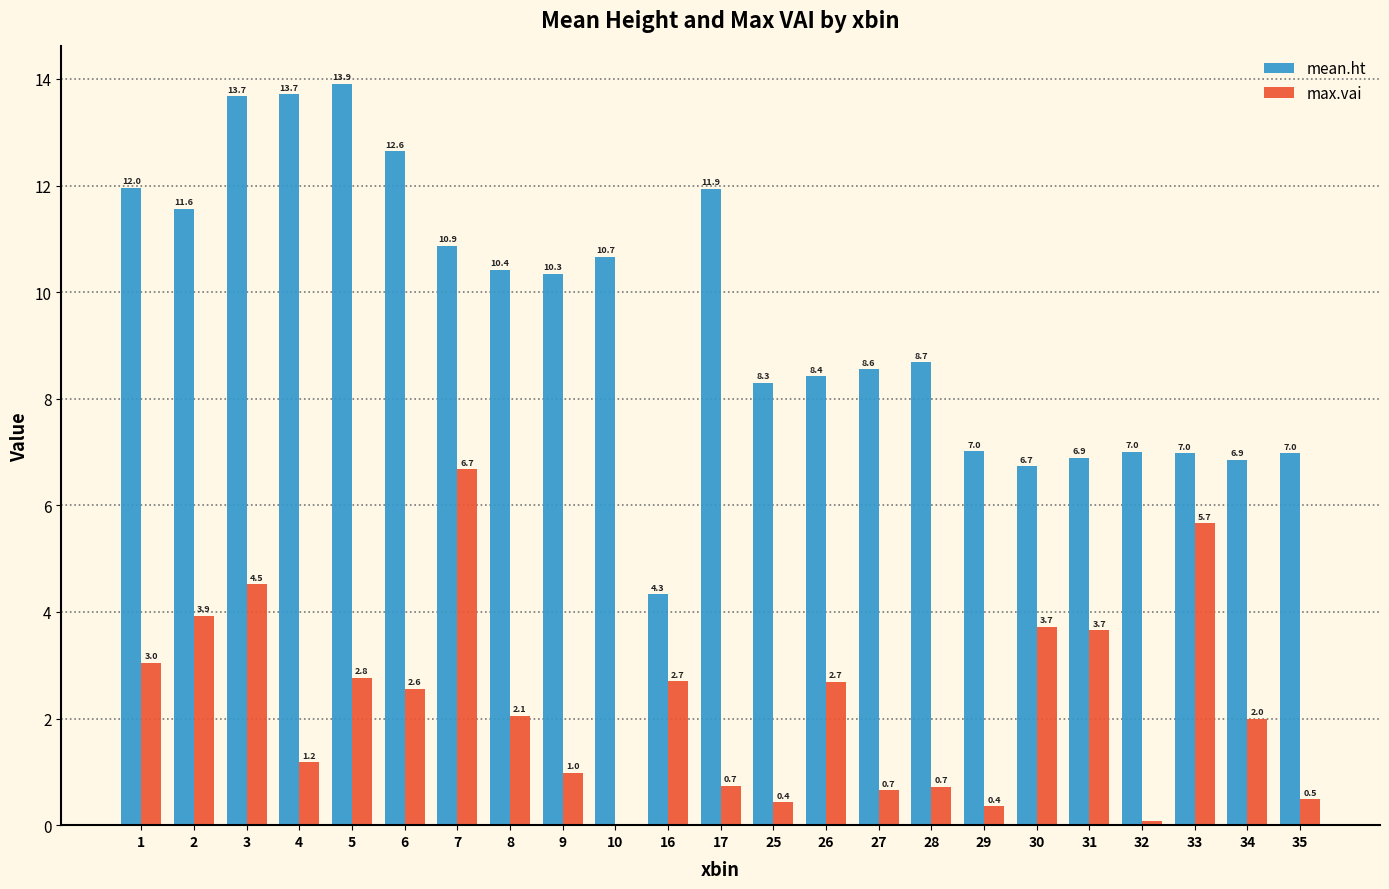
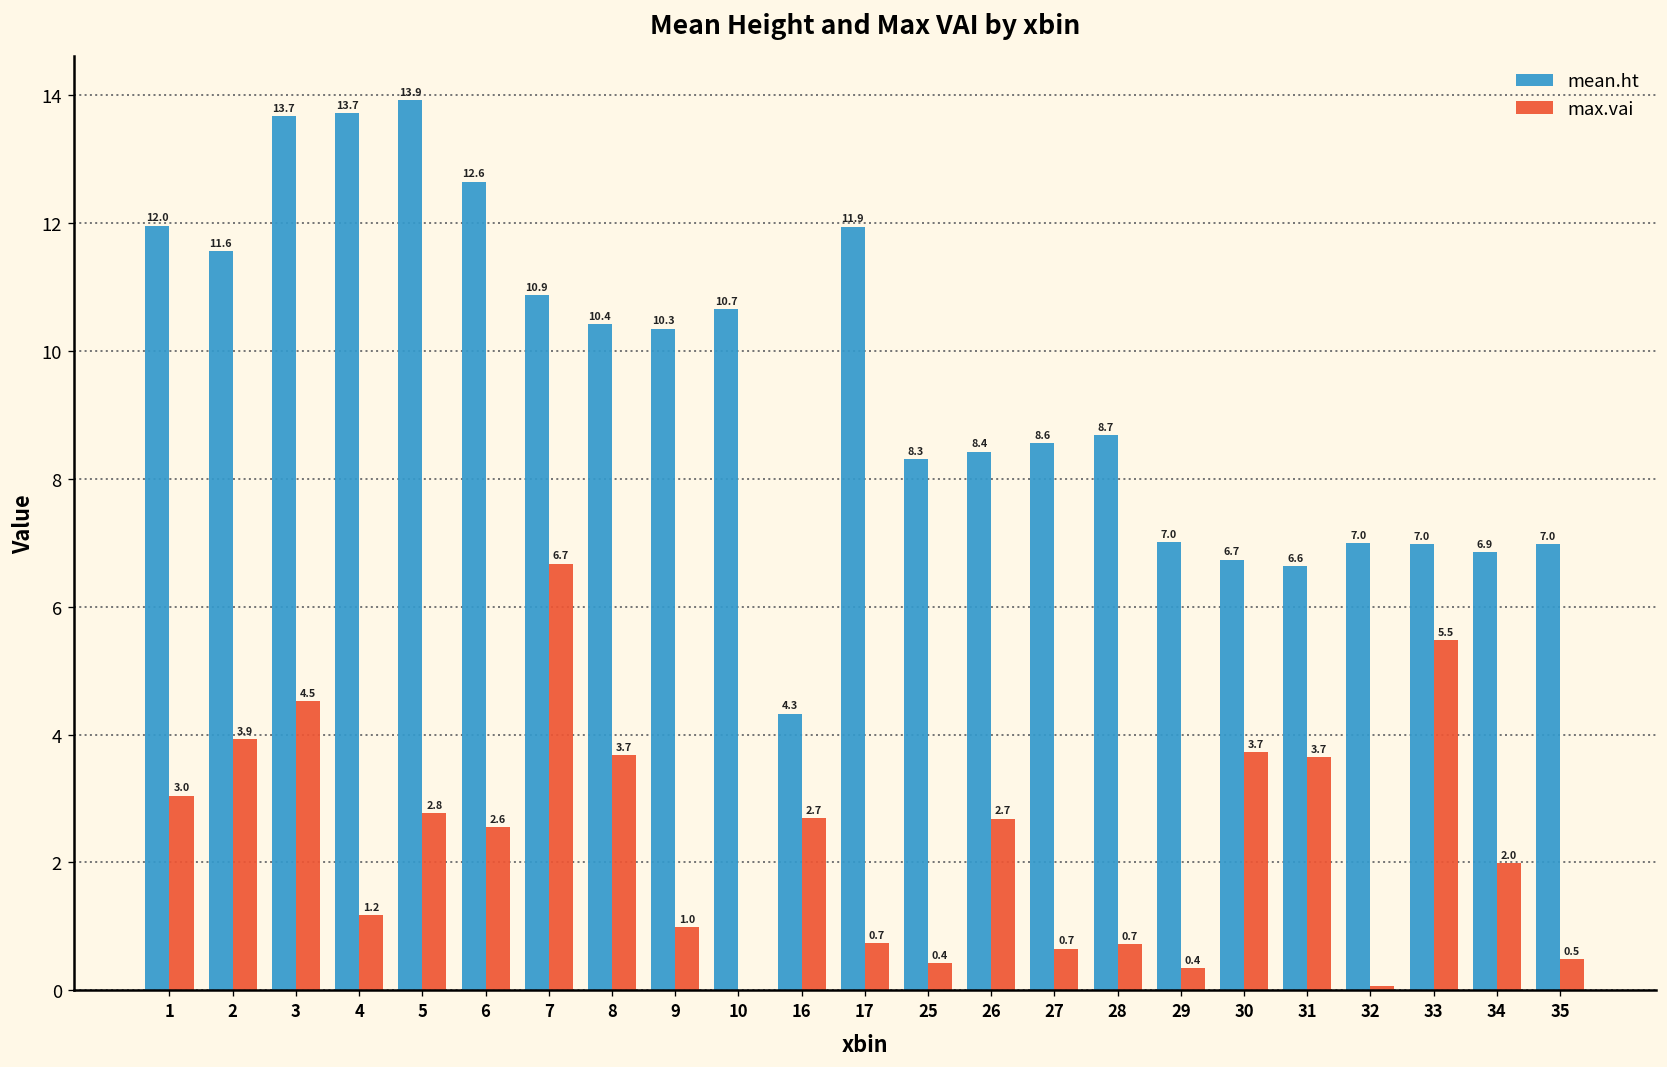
  {
    "mean.ht": {
      "1": 12.0,
      "2": 11.6,
      "3": 13.7,
      "4": 13.7,
      "5": 13.9,
      "6": 12.6,
      "7": 10.9,
      "8": 10.4,
      "9": 10.3,
      "10": 10.7,
      "16": 4.3,
      "17": 11.9,
      "25": 8.3,
      "26": 8.4,
      "27": 8.6,
      "28": 8.7,
      "29": 7.0,
      "30": 6.7,
-     "31": 6.9,
+     "31": 6.6,
      "32": 7.0,
      "33": 7.0,
      "34": 6.9,
      "35": 7.0
    },
    "max.vai": {
      "1": 3.0,
      "2": 3.9,
      "3": 4.5,
      "4": 1.2,
      "5": 2.8,
      "6": 2.6,
      "7": 6.7,
-     "8": 2.1,
+     "8": 3.7,
      "9": 1.0,
      "16": 2.7,
      "17": 0.7,
      "25": 0.4,
      "26": 2.7,
      "27": 0.7,
      "28": 0.7,
      "29": 0.4,
      "30": 3.7,
      "31": 3.7,
-     "33": 5.7,
+     "33": 5.5,
      "34": 2.0,
      "35": 0.5
    }
  }
